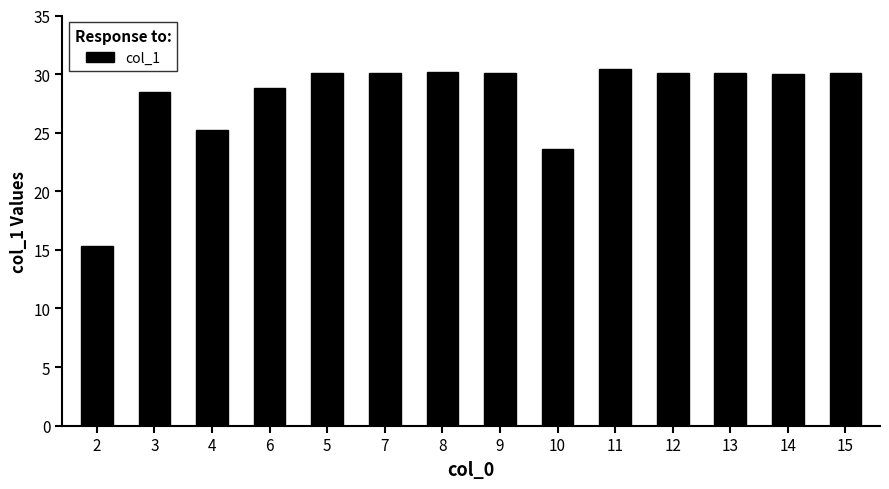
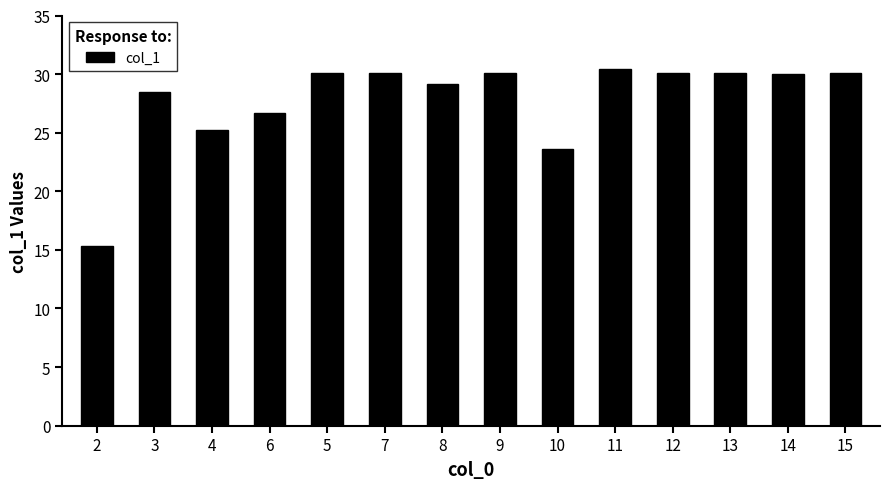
  {
    "2": 15.3,
    "3": 28.5,
    "4": 25.2,
-   "6": 28.8,
+   "6": 26.6,
    "5": 30.1,
    "7": 30.1,
-   "8": 30.1,
+   "8": 29.2,
    "9": 30.1,
    "10": 23.6,
    "11": 30.4,
    "12": 30.1,
    "13": 30.1,
    "14": 30.0,
    "15": 30.1
  }
